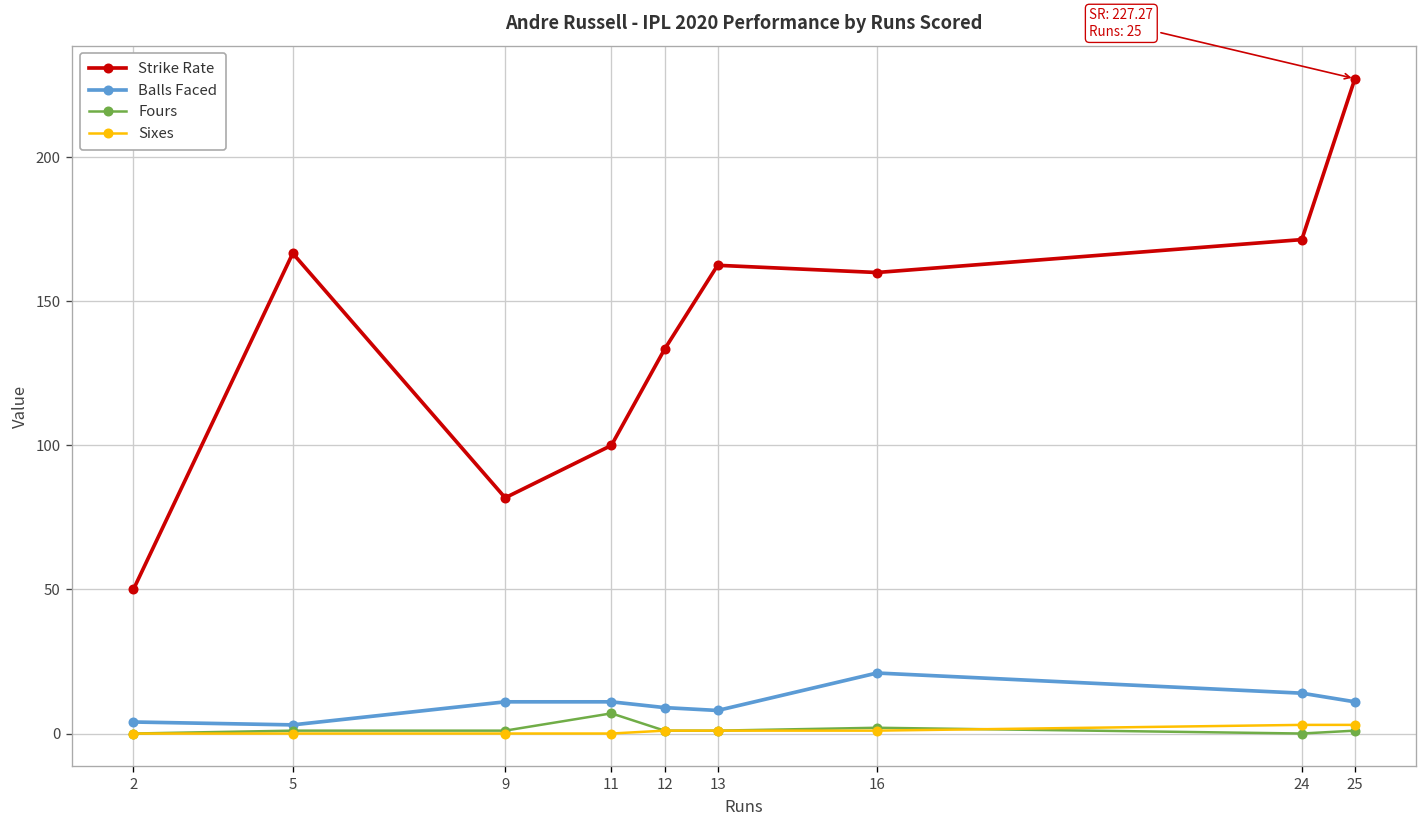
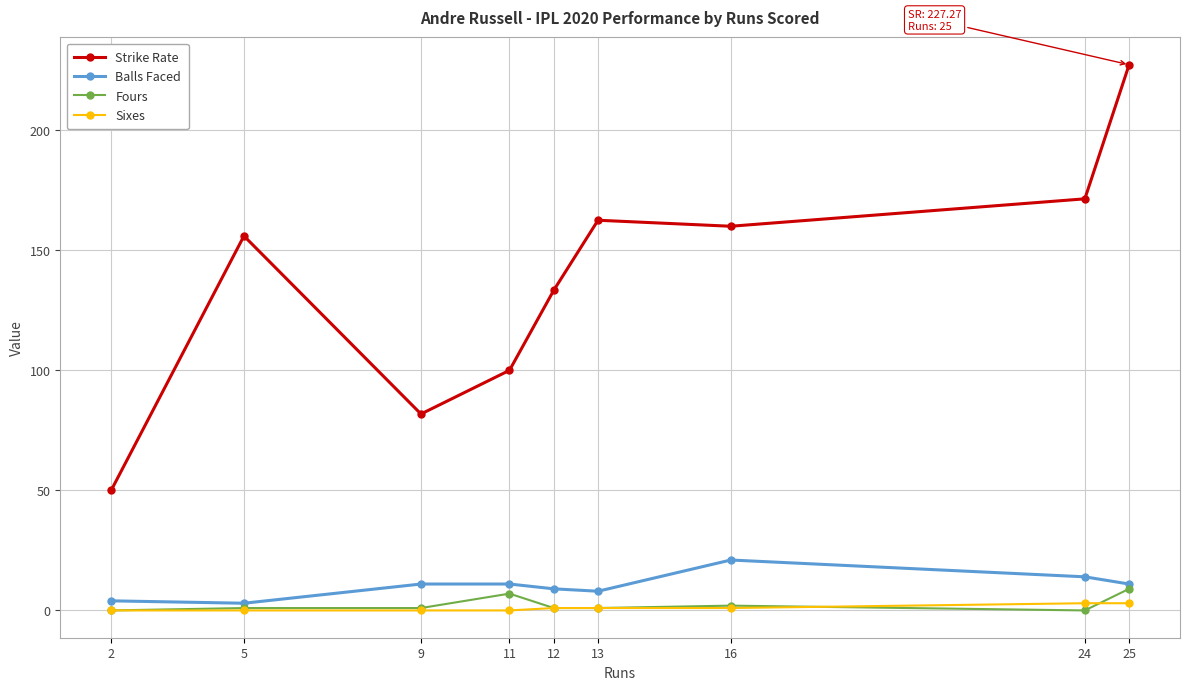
  {
    "Strike Rate": {
      "2": 50,
-     "5": 167,
+     "5": 156,
      "9": 82,
      "11": 100,
      "12": 133,
      "13": 163,
      "16": 160,
      "24": 171
    },
    "Balls Faced": {
      "2": 4,
      "5": 3,
      "9": 11,
      "11": 11,
      "12": 9,
      "13": 8,
      "16": 21,
      "24": 14,
      "25": 11
    },
    "Fours": {
      "11": 7,
      "24": 0,
-     "25": 1
+     "25": 9
    },
    "Sixes": {
      "11": 0,
      "24": 3,
      "25": 3
    }
  }
